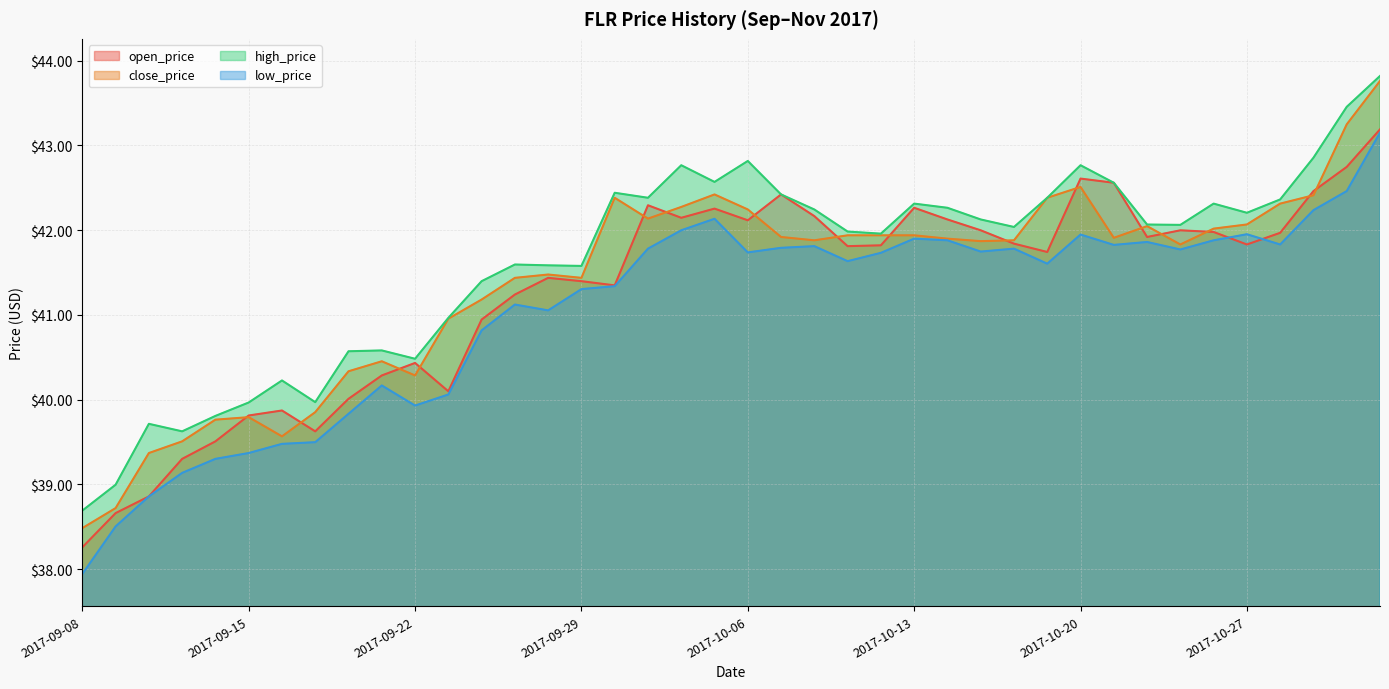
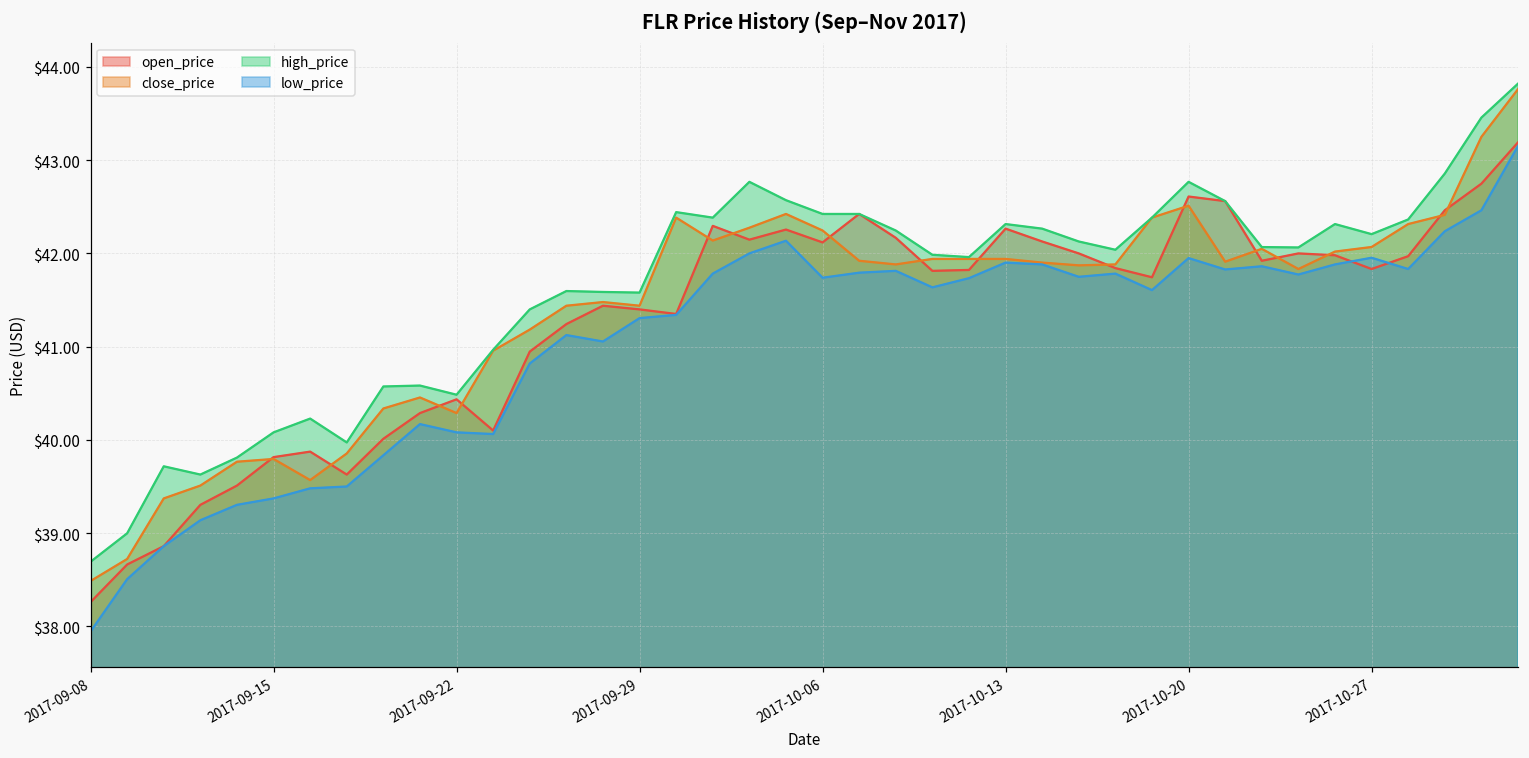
  {
    "high_price": {
      "2017-09-08": "$38.7",
-     "2017-09-15": "$40.0",
+     "2017-09-15": "$40.1",
      "2017-09-22": "$40.5",
      "2017-09-29": "$41.6",
-     "2017-10-06": "$42.8",
+     "2017-10-06": "$42.4",
      "2017-10-13": "$42.3",
      "2017-10-20": "$42.8",
      "2017-10-27": "$42.2"
    },
    "low_price": {
      "2017-09-08": "$37.9",
      "2017-09-15": "$39.4",
-     "2017-09-22": "$39.9",
+     "2017-09-22": "$40.1",
      "2017-09-29": "$41.3",
      "2017-10-06": "$41.7",
      "2017-10-13": "$41.9",
      "2017-10-20": "$41.9",
      "2017-10-27": "$42.0"
    }
  }
